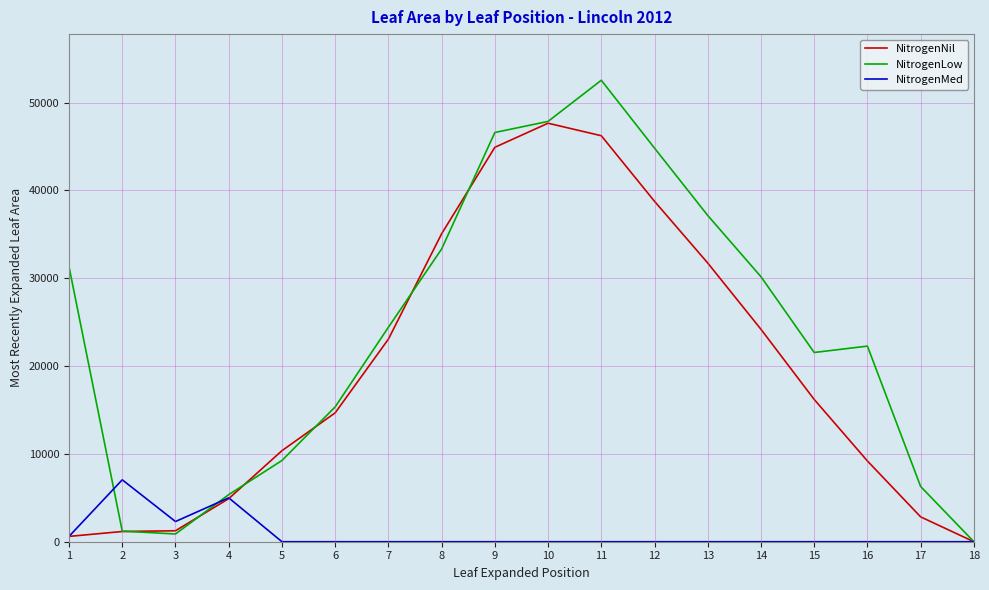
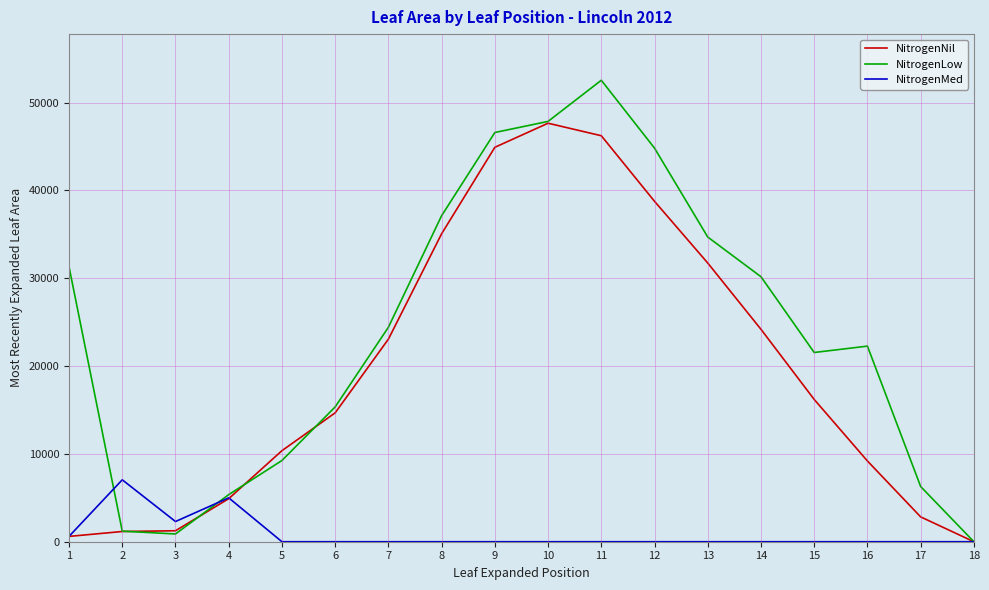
  {
    "NitrogenNil": {
      "3": 1000,
      "5": 10000,
      "6": 15000,
      "7": 23000,
      "8": 35000,
      "9": 45000,
      "11": 46000,
      "12": 39000,
      "13": 32000,
      "14": 24000,
      "15": 16000,
      "16": 9000,
      "17": 3000
    },
    "NitrogenLow": {
      "1": 31000,
      "3": 1000,
      "4": 5000,
      "5": 9000,
      "6": 15000,
      "7": 24000,
-     "8": 33000,
+     "8": 37000,
      "9": 47000,
      "11": 53000,
      "12": 45000,
-     "13": 37000,
+     "13": 35000,
      "14": 30000,
      "15": 22000,
      "16": 22000,
      "17": 6000
    },
    "NitrogenMed": {
      "2": 7000,
      "3": 2000,
      "5": 0,
      "6": 0,
      "7": 0,
      "8": 0,
      "9": 0,
      "10": 0,
      "11": 0,
      "12": 0,
      "13": 0,
      "14": 0,
      "15": 0,
      "16": 0,
      "17": 0
    }
  }
